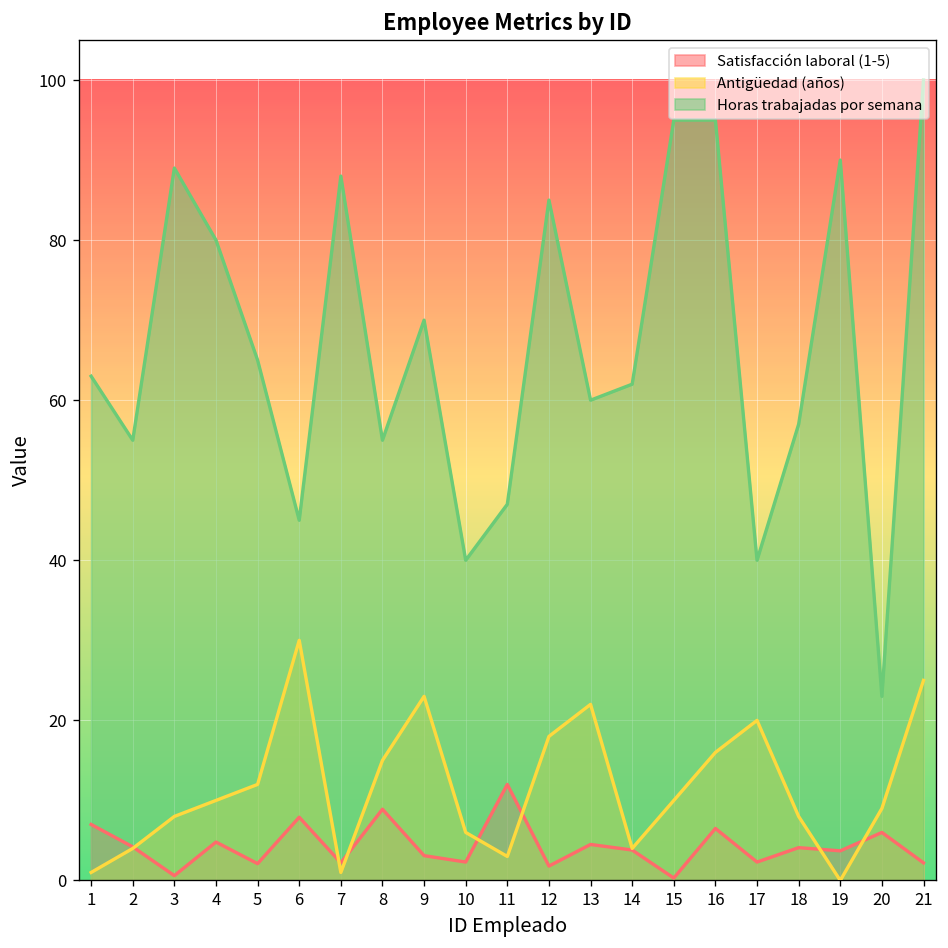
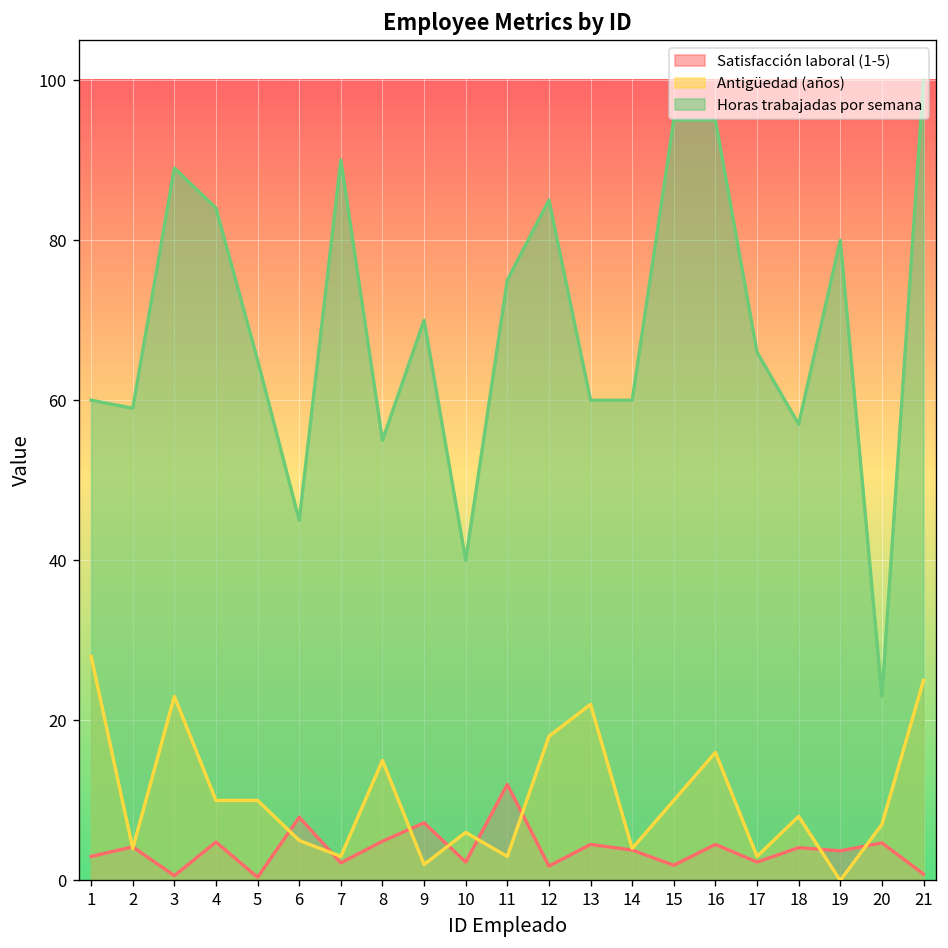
  {
    "Satisfacción laboral (1-5)": {
-     "1": 7,
+     "1": 3,
      "3": 1,
      "4": 5,
-     "5": 2,
+     "5": 0,
      "6": 8,
      "7": 2,
-     "8": 9,
-     "9": 3,
+     "8": 5,
+     "9": 7,
      "10": 2,
      "11": 12,
      "12": 2,
      "13": 5,
-     "15": 0,
-     "16": 7,
+     "15": 2,
+     "16": 5,
      "17": 2,
      "18": 4,
      "19": 4,
-     "20": 6,
-     "21": 2
+     "20": 5,
+     "21": 1
    },
    "Antigüedad (años)": {
-     "1": 1,
-     "3": 8,
+     "1": 28,
+     "3": 23,
      "4": 10,
-     "5": 12,
-     "6": 30,
-     "7": 1,
+     "5": 10,
+     "6": 5,
+     "7": 3,
      "8": 15,
-     "9": 23,
+     "9": 2,
      "10": 6,
      "11": 3,
      "12": 18,
      "13": 22,
      "15": 10,
      "16": 16,
-     "17": 20,
+     "17": 3,
      "18": 8,
      "19": 0,
-     "20": 9,
+     "20": 7,
      "21": 25
    },
    "Horas trabajadas por semana": {
-     "1": 63,
-     "2": 55,
+     "1": 60,
+     "2": 59,
      "3": 89,
-     "4": 80,
+     "4": 84,
      "5": 65,
      "6": 45,
-     "7": 88,
+     "7": 90,
      "8": 55,
      "9": 70,
      "10": 40,
-     "11": 47,
+     "11": 75,
      "12": 85,
      "13": 60,
-     "14": 62,
-     "17": 40,
+     "14": 60,
+     "17": 66,
      "18": 57,
-     "19": 90,
+     "19": 80,
      "20": 23
    }
  }
